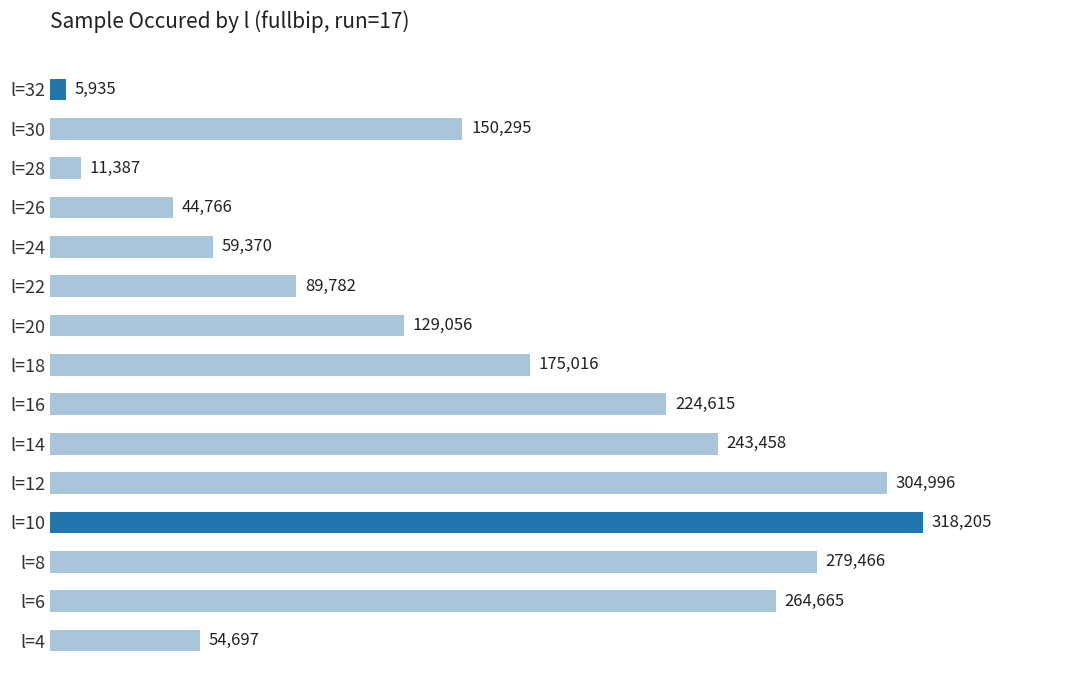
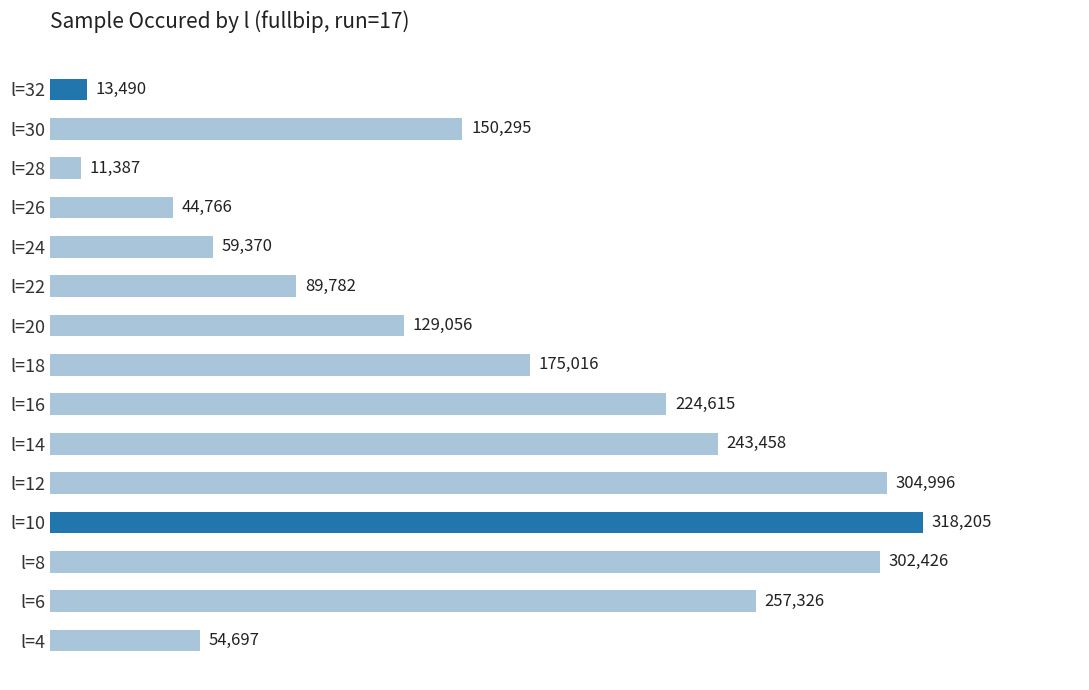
  {
-   "l=32": "5,935",
+   "l=32": "13,490",
    "l=30": "150,295",
    "l=28": "11,387",
    "l=26": "44,766",
    "l=24": "59,370",
    "l=22": "89,782",
    "l=20": "129,056",
    "l=18": "175,016",
    "l=16": "224,615",
    "l=14": "243,458",
    "l=12": "304,996",
    "l=10": "318,205",
-   "l=8": "279,466",
-   "l=6": "264,665",
+   "l=8": "302,426",
+   "l=6": "257,326",
    "l=4": "54,697"
  }
